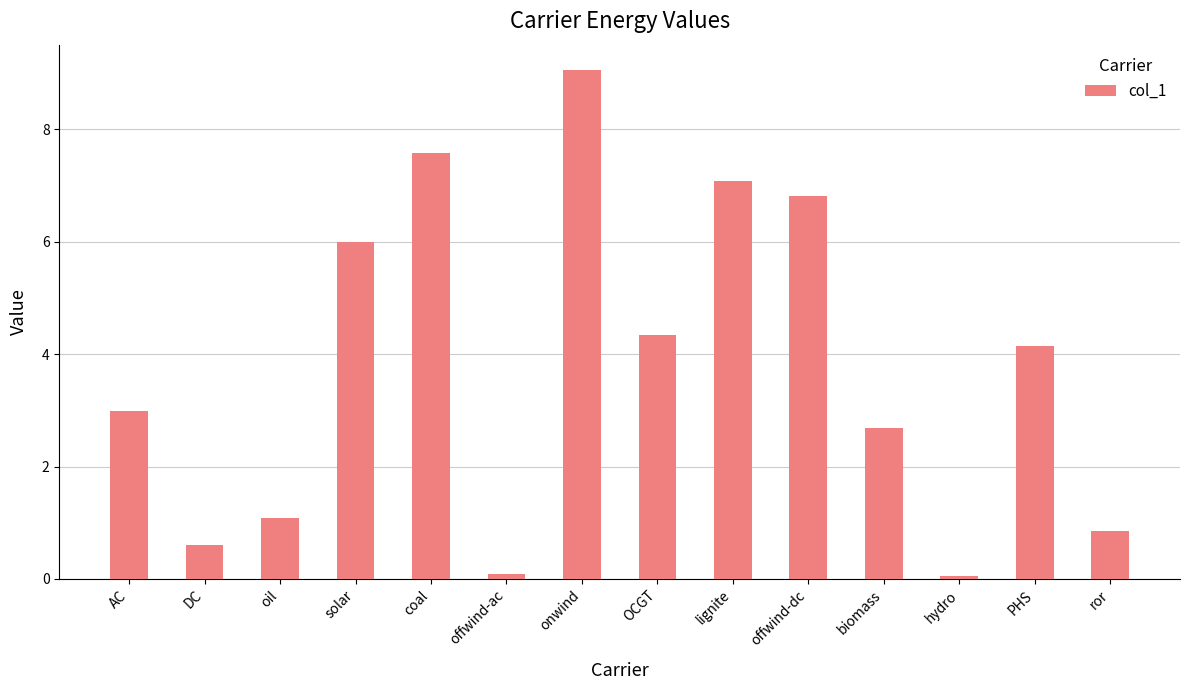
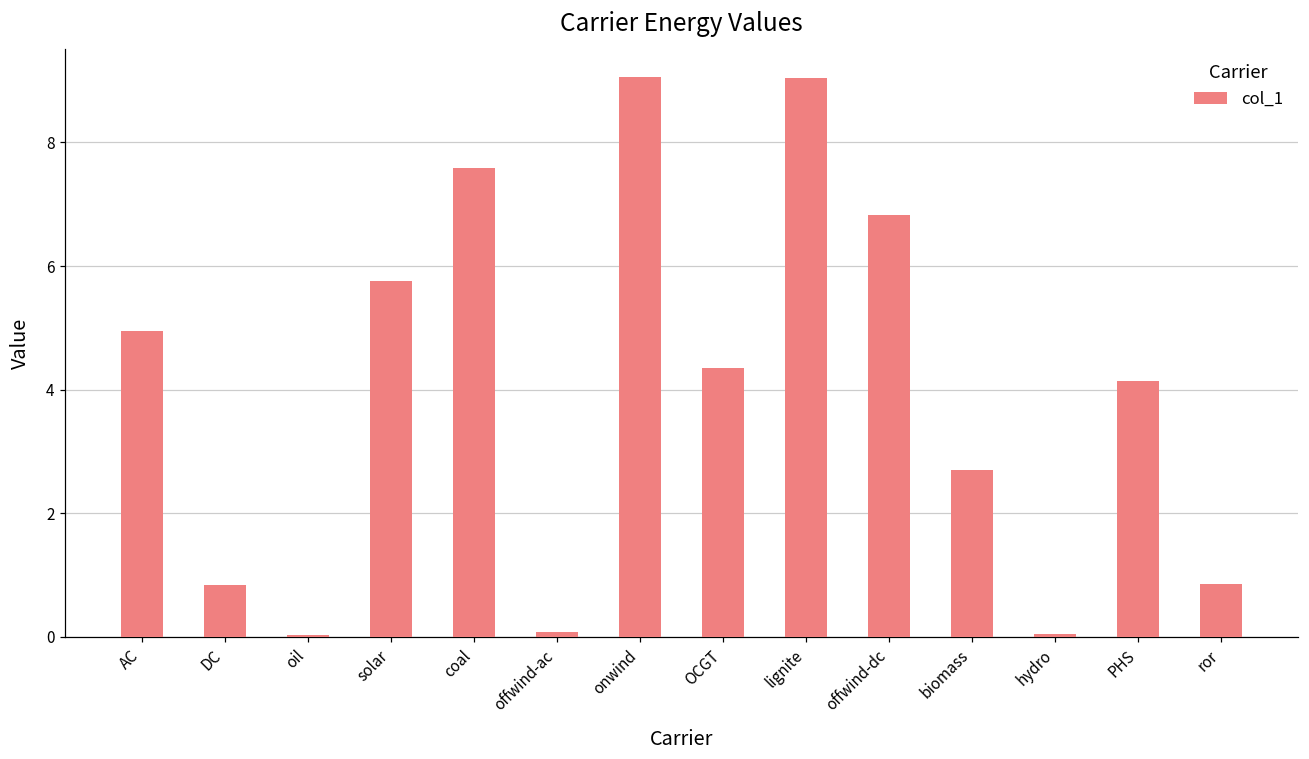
  {
-   "AC": 3.0,
-   "DC": 0.6,
-   "oil": 1.1,
-   "solar": 6.0,
+   "AC": 4.9,
+   "DC": 0.8,
+   "oil": 0.0,
+   "solar": 5.8,
    "coal": 7.6,
    "offwind-ac": 0.1,
    "onwind": 9.1,
    "OCGT": 4.3,
-   "lignite": 7.1,
+   "lignite": 9.0,
    "offwind-dc": 6.8,
    "biomass": 2.7,
    "hydro": 0.1,
    "PHS": 4.1,
    "ror": 0.9
  }
